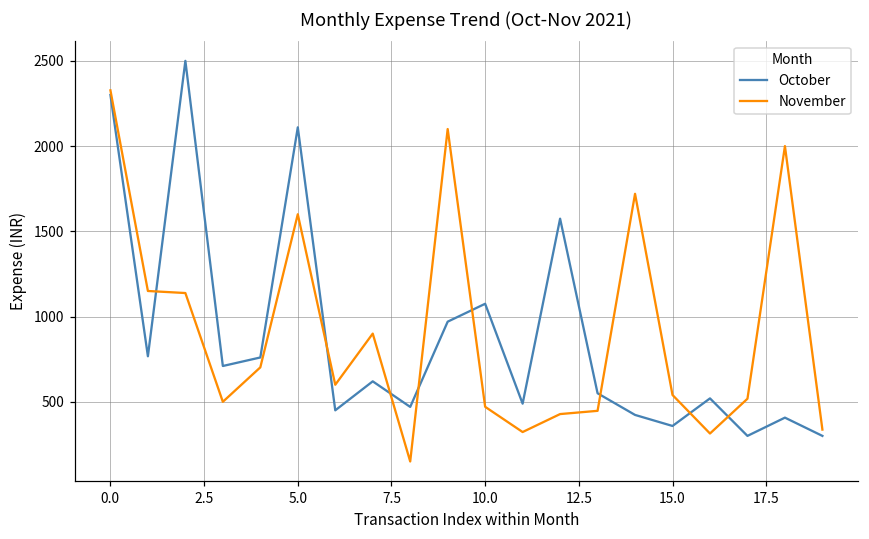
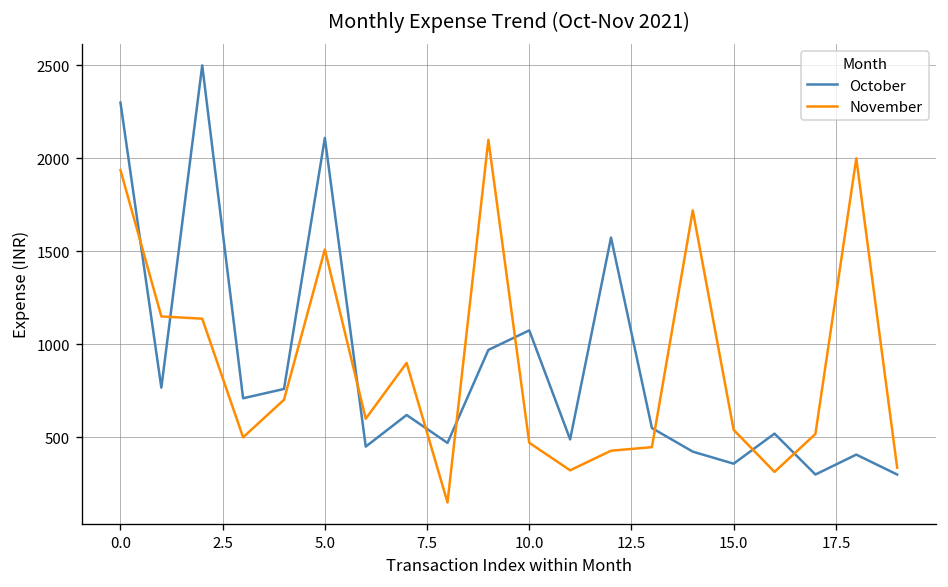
  {
    "October": {
      "0.0": 2300,
      "5.0": 2110,
      "10.0": 1080,
      "15.0": 360
    },
    "November": {
-     "0.0": 2330,
-     "5.0": 1600,
+     "0.0": 1940,
+     "5.0": 1510,
      "10.0": 470,
      "15.0": 540
    }
  }
